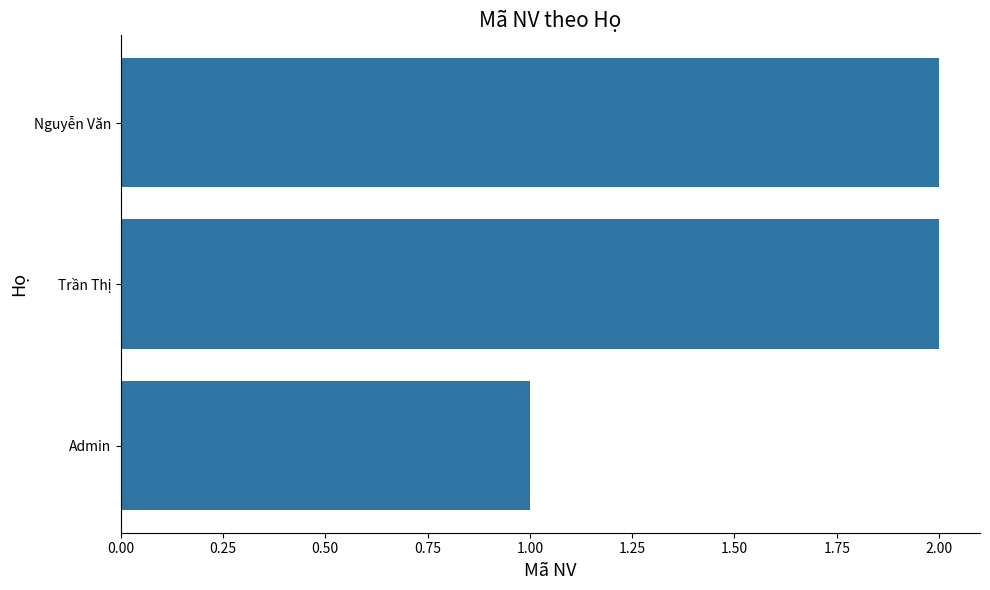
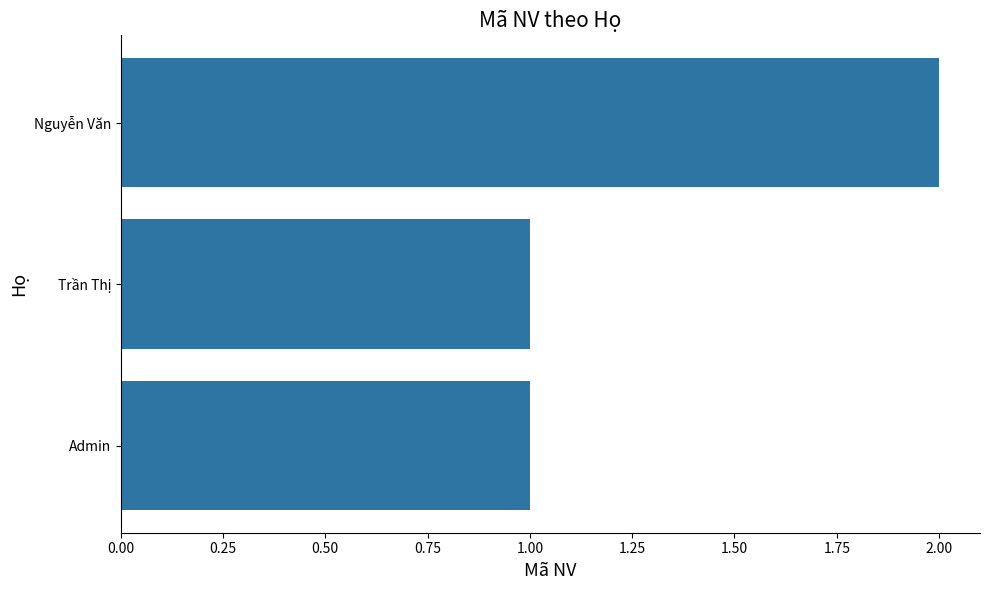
  {
    "Nguyễn Văn": 2,
-   "Trần Thị": 2,
+   "Trần Thị": 1,
    "Admin": 1
  }
